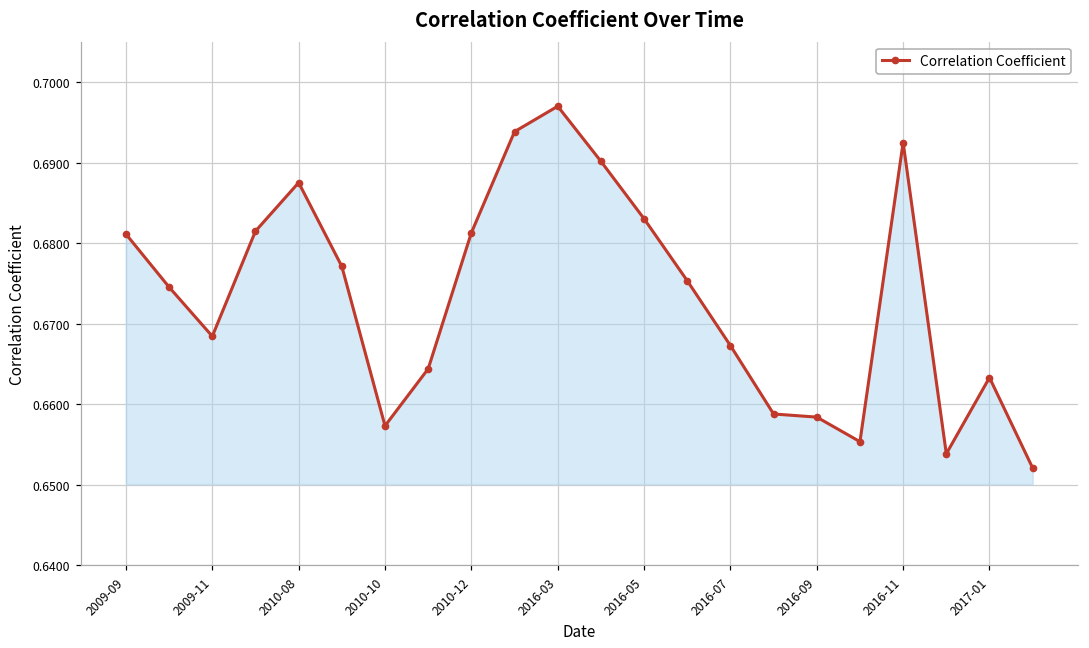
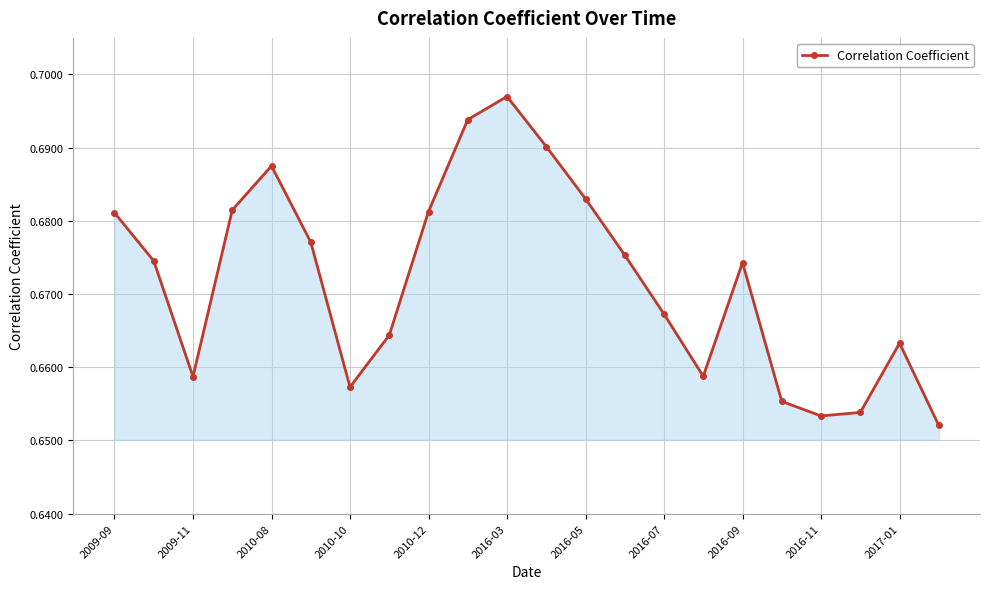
  {
    "2009-09": 0.681,
-   "2009-11": 0.668,
+   "2009-11": 0.659,
    "2010-08": 0.688,
    "2010-10": 0.657,
    "2010-12": 0.681,
    "2016-03": 0.697,
    "2016-05": 0.683,
    "2016-07": 0.667,
-   "2016-09": 0.658,
-   "2016-11": 0.692,
+   "2016-09": 0.674,
+   "2016-11": 0.653,
    "2017-01": 0.663
  }
